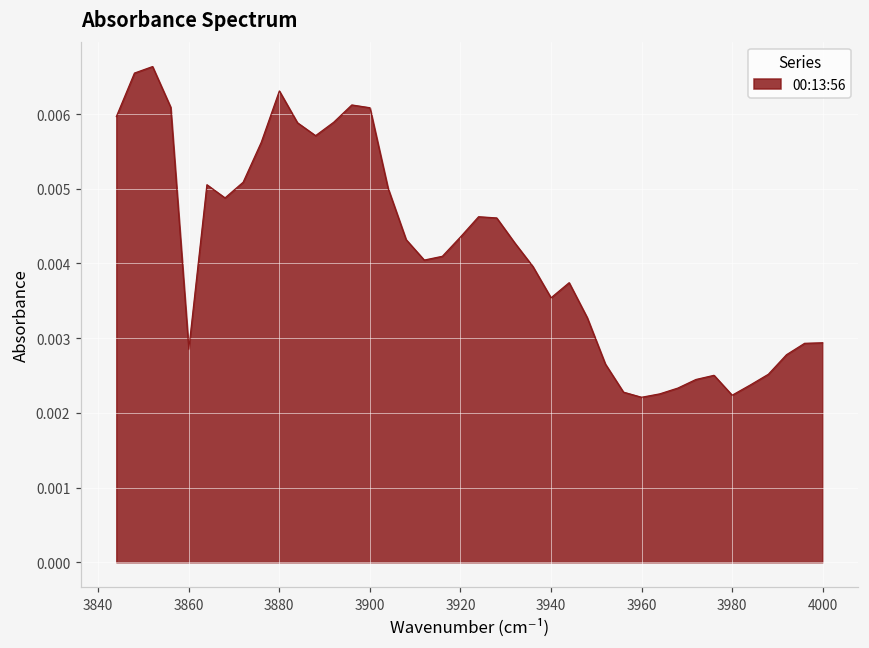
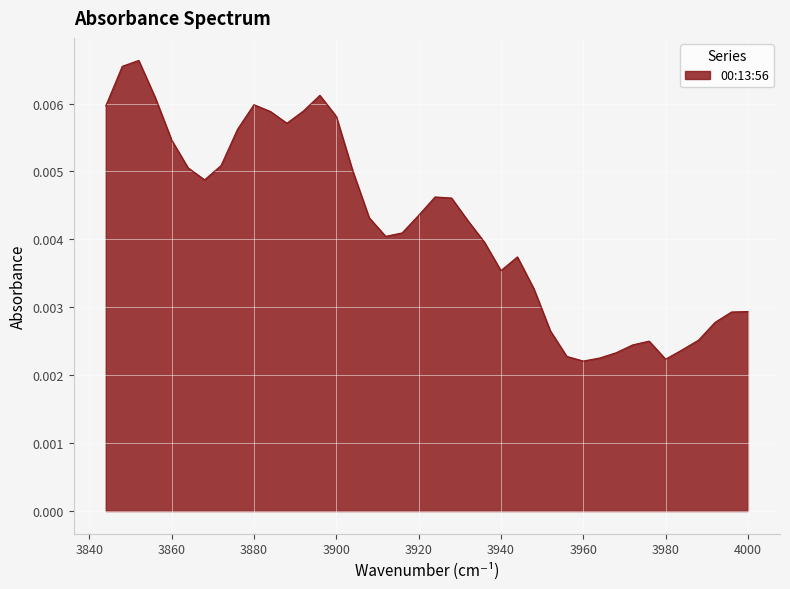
  {
-   "3860": 0.0029,
-   "3880": 0.0063,
-   "3900": 0.0061,
+   "3860": 0.0055,
+   "3880": 0.0060,
+   "3900": 0.0058,
    "3920": 0.0044,
    "3940": 0.0035,
    "3960": 0.0022,
    "3980": 0.0022,
    "4000": 0.0029
  }
